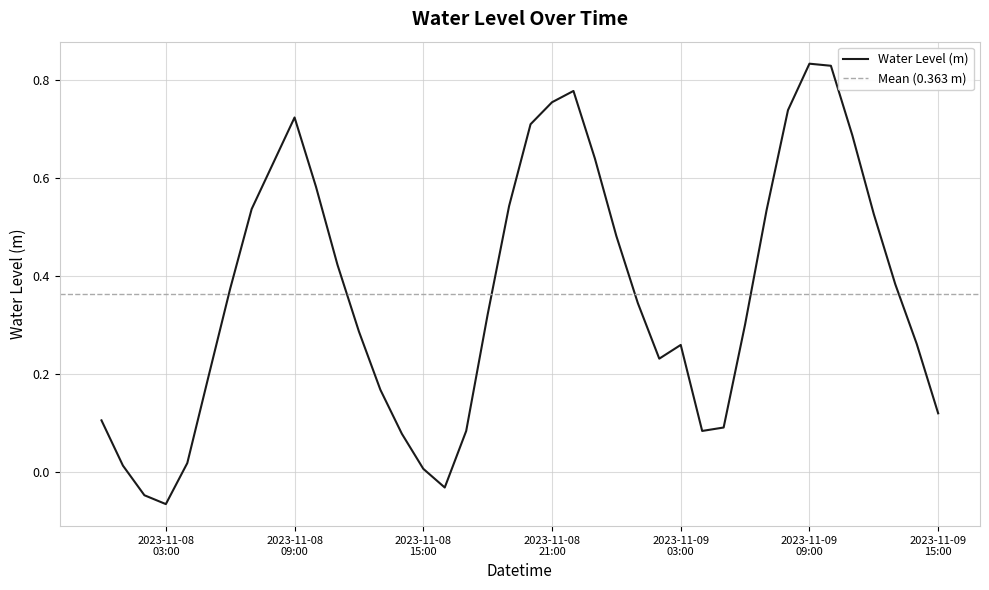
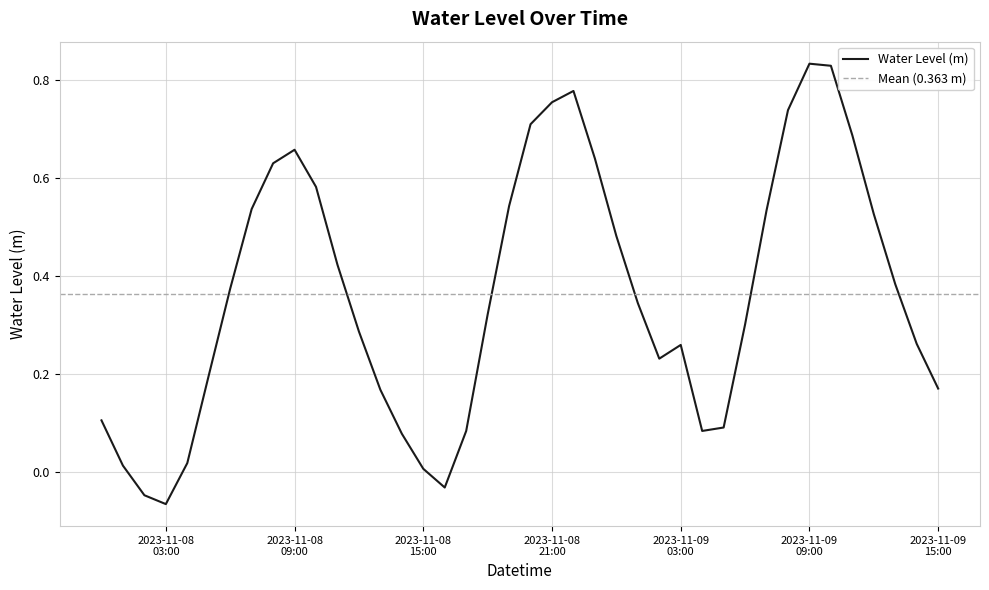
  {
    "2023-11-08 03:00": -0.07,
-   "2023-11-08 09:00": 0.72,
+   "2023-11-08 09:00": 0.66,
    "2023-11-08 15:00": 0.01,
    "2023-11-08 21:00": 0.75,
    "2023-11-09 03:00": 0.26,
    "2023-11-09 09:00": 0.83,
-   "2023-11-09 15:00": 0.12
+   "2023-11-09 15:00": 0.17
  }
